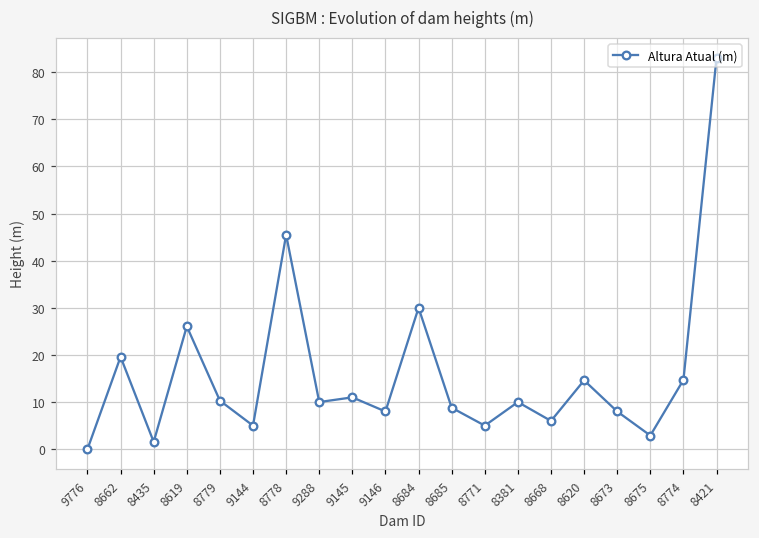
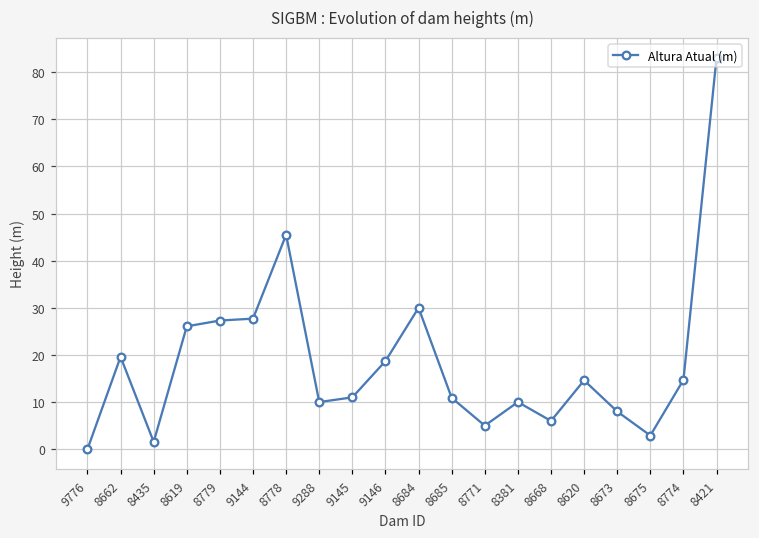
  {
    "9776": 0,
    "8662": 20,
    "8435": 2,
    "8619": 26,
-   "8779": 10,
-   "9144": 5,
+   "8779": 27,
+   "9144": 28,
    "8778": 46,
    "9288": 10,
    "9145": 11,
-   "9146": 8,
+   "9146": 19,
    "8684": 30,
-   "8685": 9,
+   "8685": 11,
    "8771": 5,
    "8381": 10,
    "8668": 6,
    "8620": 15,
    "8673": 8,
    "8675": 3,
    "8774": 15
  }
